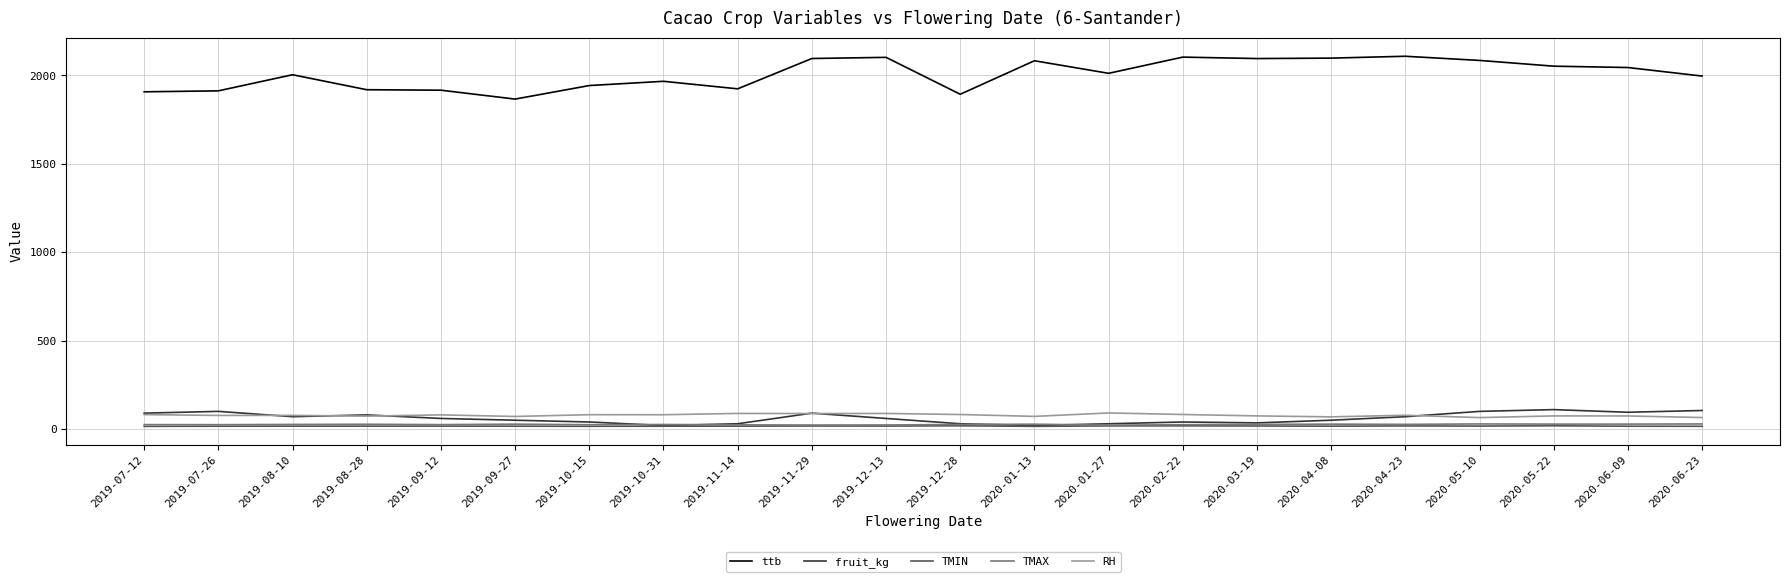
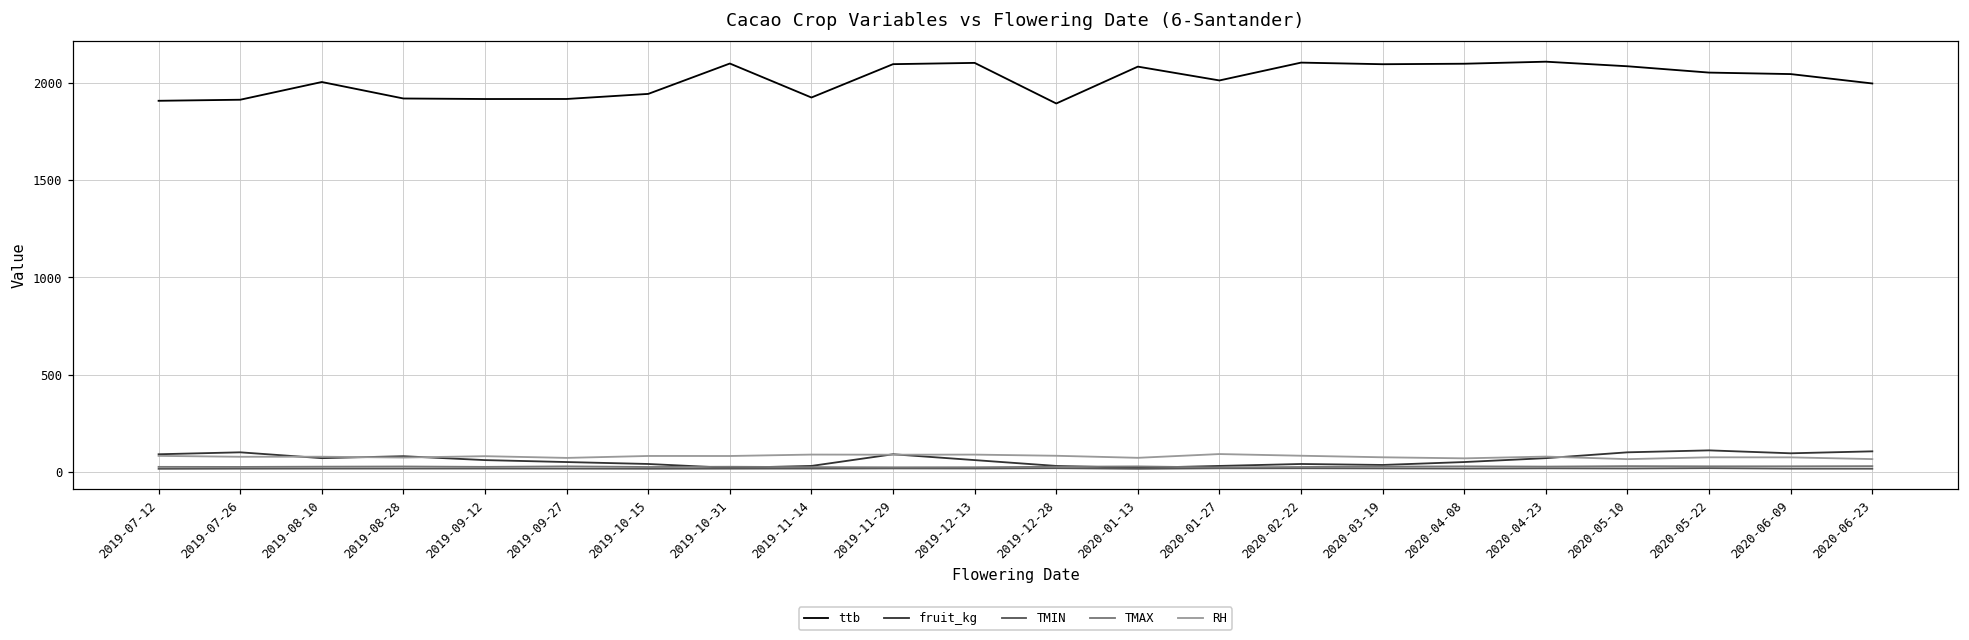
  {
    "ttb": {
      "2019-07-12": 1910,
      "2019-07-26": 1910,
      "2019-08-10": 2000,
      "2019-08-28": 1920,
      "2019-09-12": 1920,
-     "2019-09-27": 1870,
+     "2019-09-27": 1920,
      "2019-10-15": 1940,
-     "2019-10-31": 1970,
+     "2019-10-31": 2100,
      "2019-11-14": 1920,
      "2019-11-29": 2100,
      "2019-12-13": 2100,
      "2019-12-28": 1890,
      "2020-01-13": 2080,
      "2020-01-27": 2010,
      "2020-02-22": 2100,
      "2020-03-19": 2100,
      "2020-04-08": 2100,
      "2020-04-23": 2110,
      "2020-05-10": 2080,
      "2020-05-22": 2050,
      "2020-06-09": 2040,
      "2020-06-23": 2000
    }
  }
